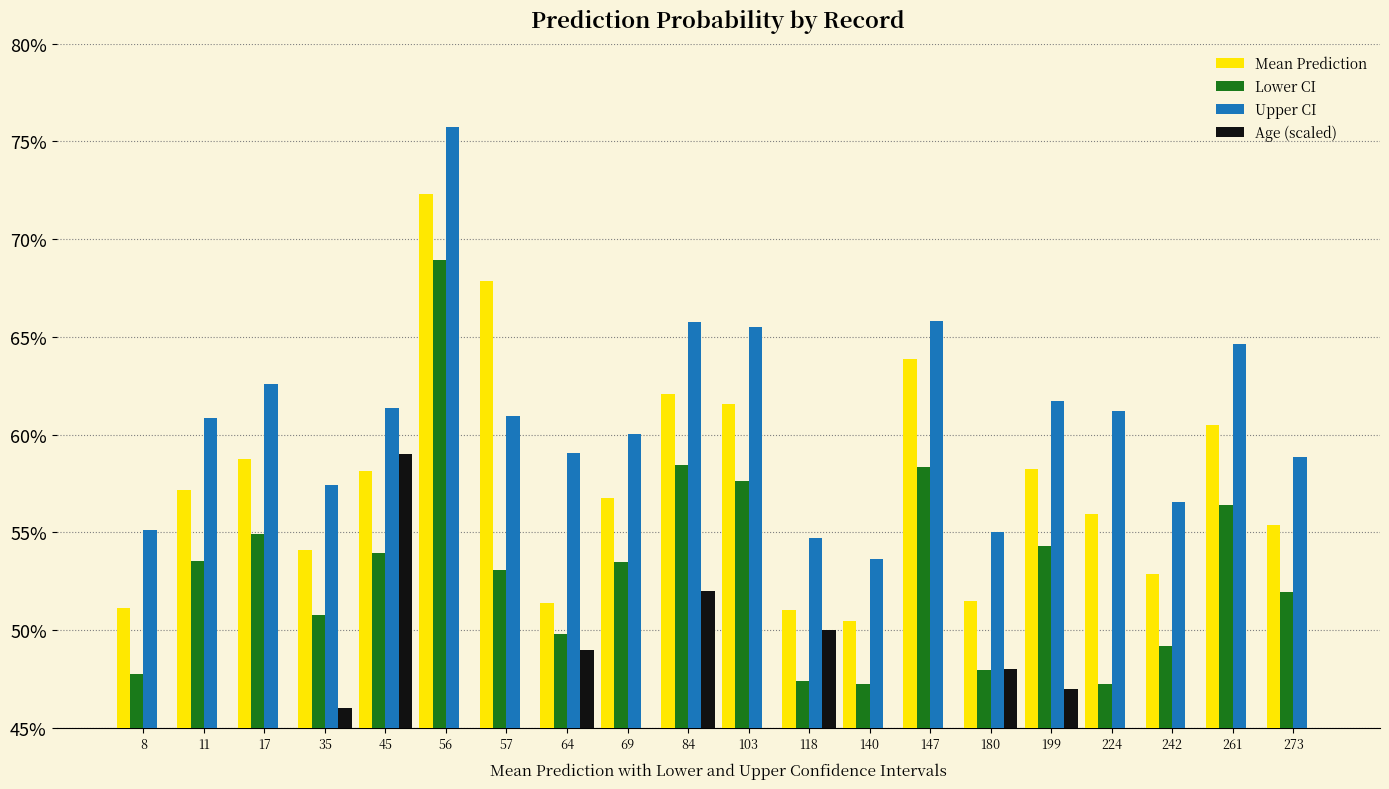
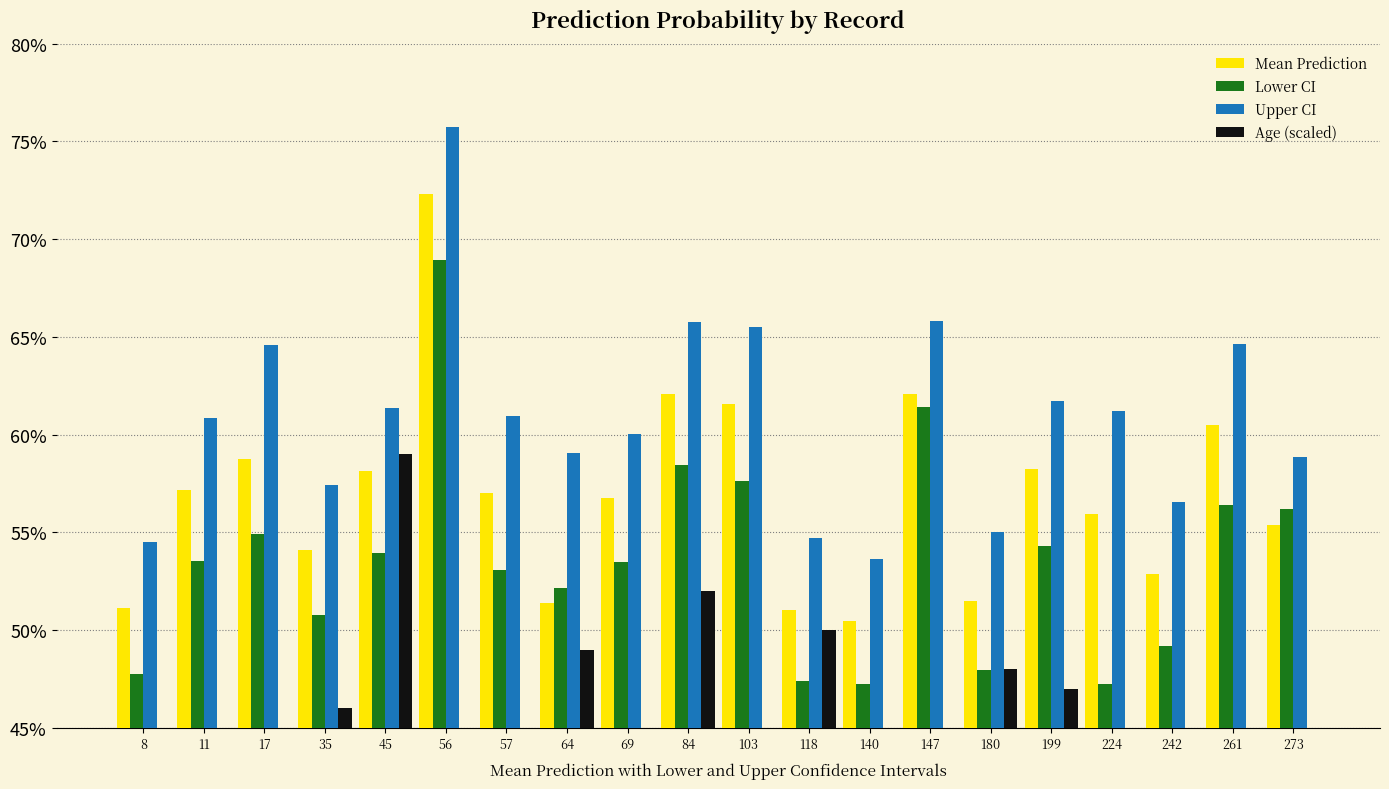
  {
    "Mean Prediction": {
      "8": "51.1%",
      "11": "57.2%",
      "17": "58.7%",
      "35": "54.1%",
      "45": "58.2%",
      "56": "72.3%",
-     "57": "67.9%",
+     "57": "57.0%",
      "64": "51.4%",
      "69": "56.8%",
      "84": "62.1%",
      "103": "61.6%",
      "118": "51.0%",
      "140": "50.4%",
-     "147": "63.8%",
+     "147": "62.1%",
      "180": "51.5%",
      "199": "58.3%",
      "224": "55.9%",
      "242": "52.9%",
      "261": "60.5%",
      "273": "55.4%"
    },
    "Lower CI": {
      "8": "47.8%",
      "11": "53.5%",
      "17": "54.9%",
      "35": "50.8%",
      "45": "53.9%",
      "56": "68.9%",
      "57": "53.1%",
-     "64": "49.8%",
+     "64": "52.2%",
      "69": "53.5%",
      "84": "58.4%",
      "103": "57.6%",
      "118": "47.4%",
      "140": "47.2%",
-     "147": "58.4%",
+     "147": "61.4%",
      "180": "48.0%",
      "199": "54.3%",
      "224": "47.3%",
      "242": "49.2%",
      "261": "56.4%",
-     "273": "51.9%"
+     "273": "56.2%"
    },
    "Upper CI": {
-     "8": "55.1%",
+     "8": "54.5%",
      "11": "60.8%",
-     "17": "62.6%",
+     "17": "64.6%",
      "35": "57.4%",
      "45": "61.4%",
      "56": "75.7%",
      "57": "61.0%",
      "64": "59.1%",
      "69": "60.0%",
      "84": "65.8%",
      "103": "65.5%",
      "118": "54.7%",
      "140": "53.7%",
      "147": "65.8%",
      "180": "55.0%",
      "199": "61.7%",
      "224": "61.2%",
      "242": "56.6%",
      "261": "64.6%",
      "273": "58.8%"
    },
    "Age (scaled)": {
      "35": "46.0%",
      "45": "59.0%",
      "64": "49.0%",
      "84": "52.0%",
      "118": "50.0%",
      "180": "48.0%",
      "199": "47.0%"
    }
  }
